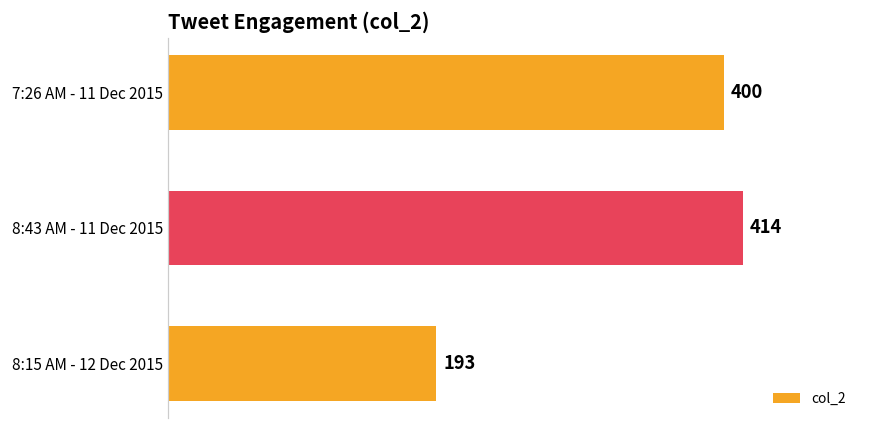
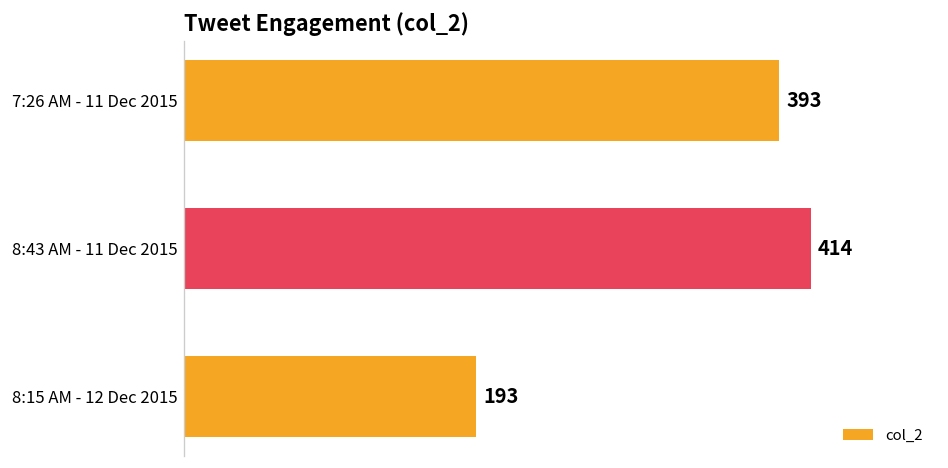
  {
-   "7:26 AM - 11 Dec 2015": 400,
+   "7:26 AM - 11 Dec 2015": 393,
    "8:43 AM - 11 Dec 2015": 414,
    "8:15 AM - 12 Dec 2015": 193
  }
